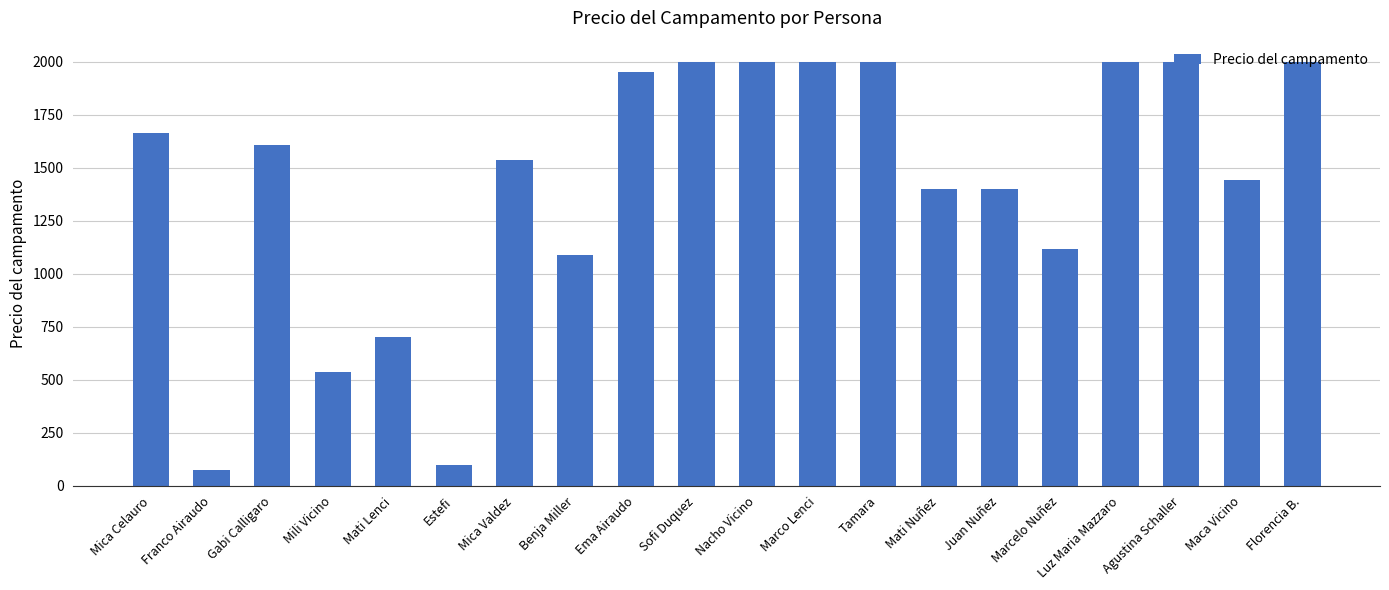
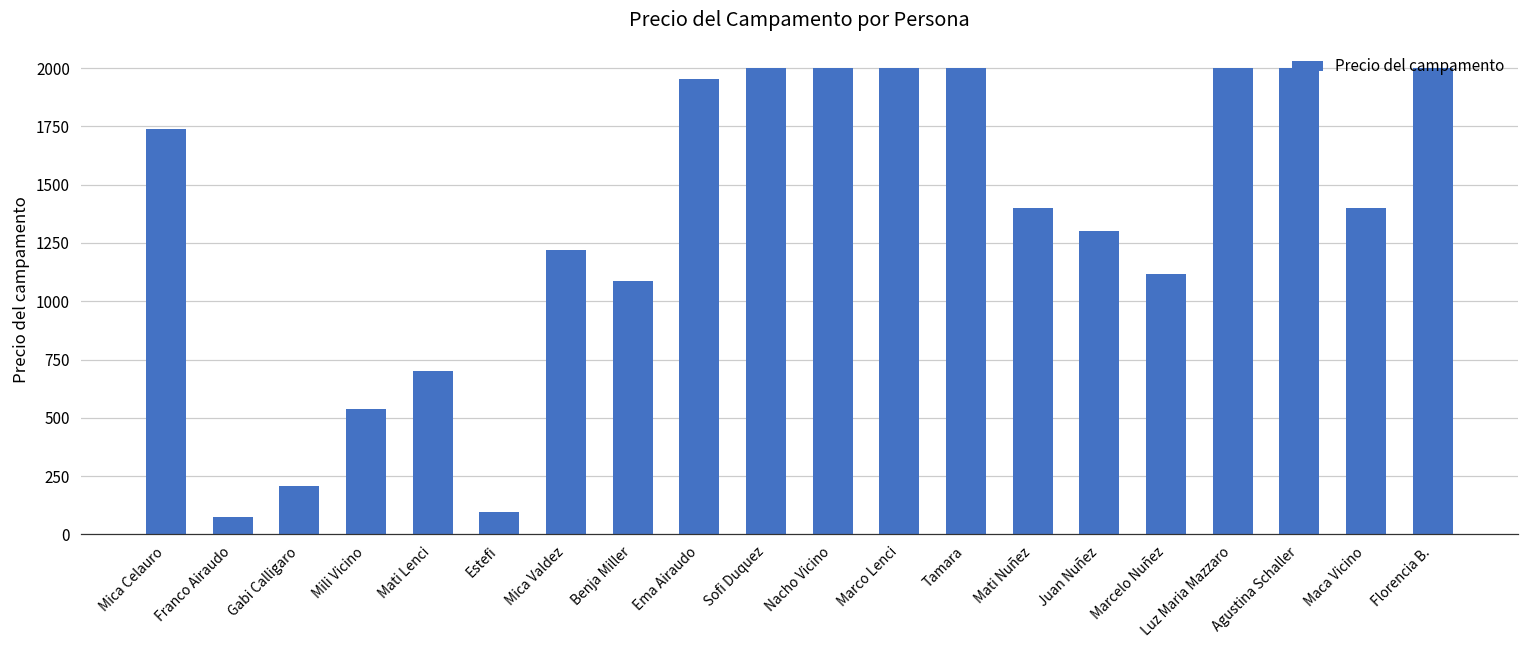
  {
-   "Mica Celauro": 1660,
+   "Mica Celauro": 1740,
    "Franco Airaudo": 70,
-   "Gabi Calligaro": 1610,
+   "Gabi Calligaro": 210,
    "Mili Vicino": 540,
    "Mati Lenci": 700,
    "Estefi": 100,
-   "Mica Valdez": 1540,
+   "Mica Valdez": 1220,
    "Benja Miller": 1090,
    "Ema Airaudo": 1950,
    "Sofi Duquez": 2000,
    "Nacho Vicino": 2000,
    "Marco Lenci": 2000,
    "Tamara": 2000,
    "Mati Nuñez": 1400,
-   "Juan Nuñez": 1400,
+   "Juan Nuñez": 1300,
    "Marcelo Nuñez": 1120,
    "Luz Maria Mazzaro": 2000,
    "Agustina Schaller": 2000,
-   "Maca Vicino": 1440,
+   "Maca Vicino": 1400,
    "Florencia B.": 2000
  }
